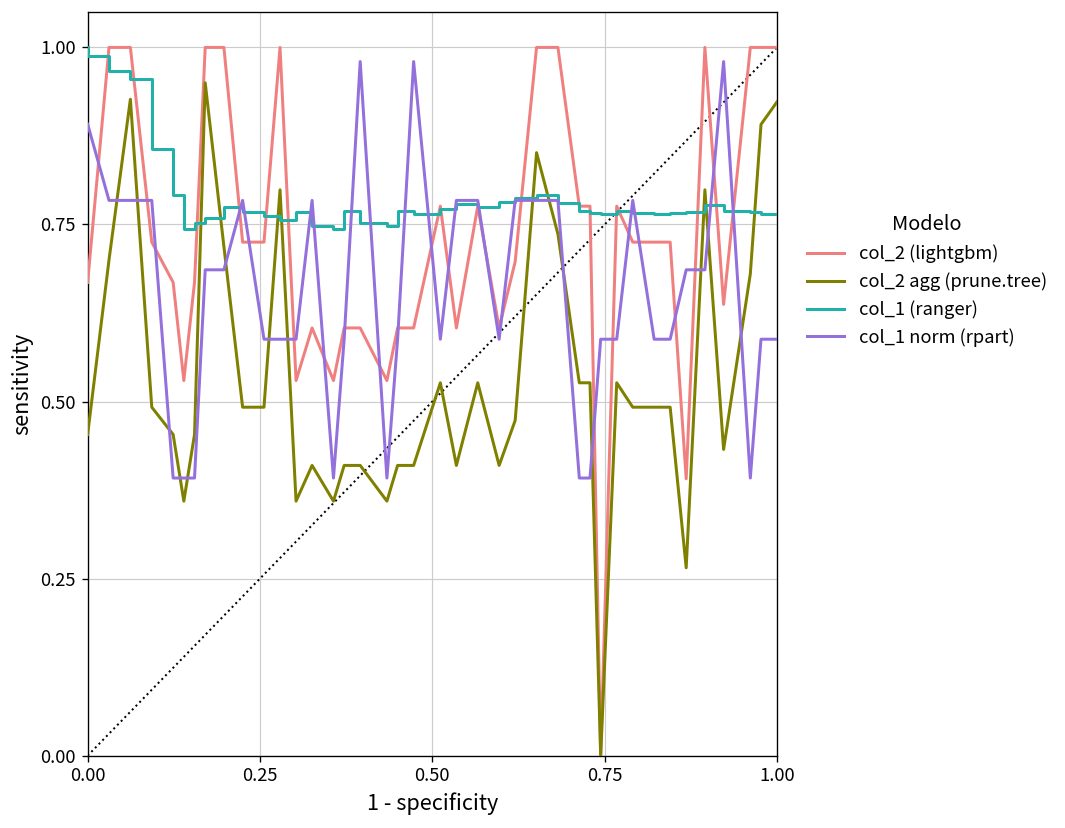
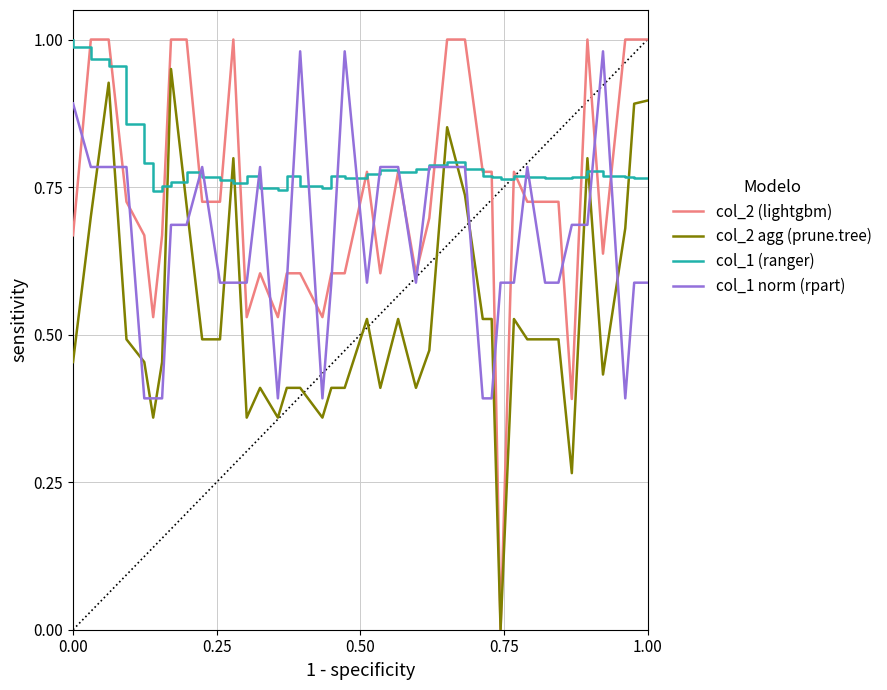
  {
    "col_2 (lightgbm)": {
      "0.00": 0.67
    },
    "col_2 agg (prune.tree)": {
      "0.00": 0.45,
-     "1.00": 0.92
+     "1.00": 0.90
    },
    "col_1 (ranger)": {
      "0.00": 1.00,
      "1.00": 0.77
    },
    "col_1 norm (rpart)": {
      "0.00": 0.89,
      "1.00": 0.59
    }
  }
